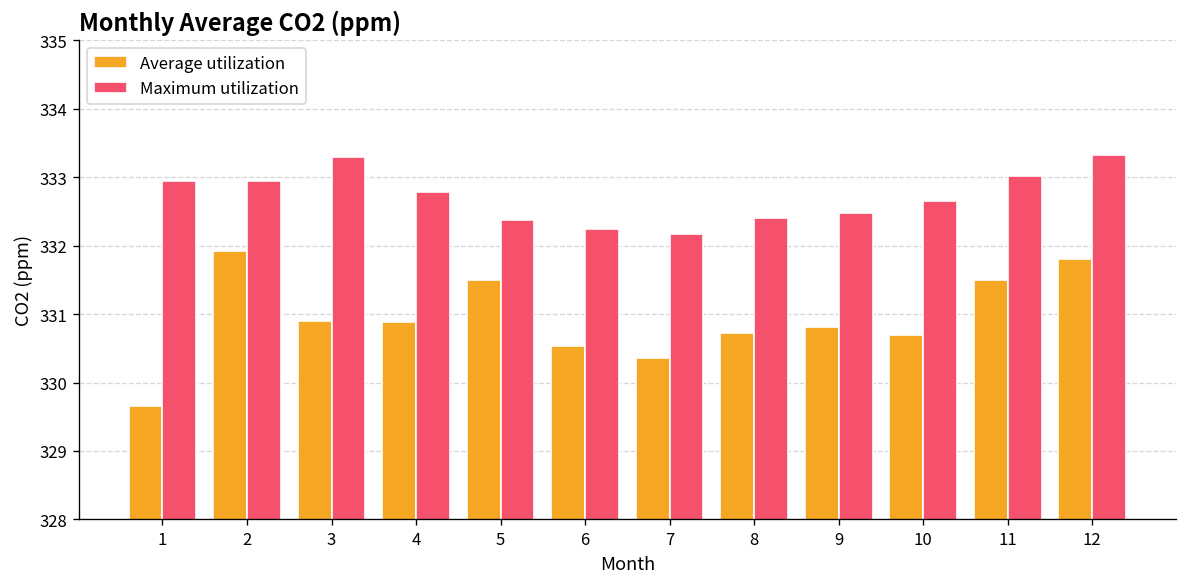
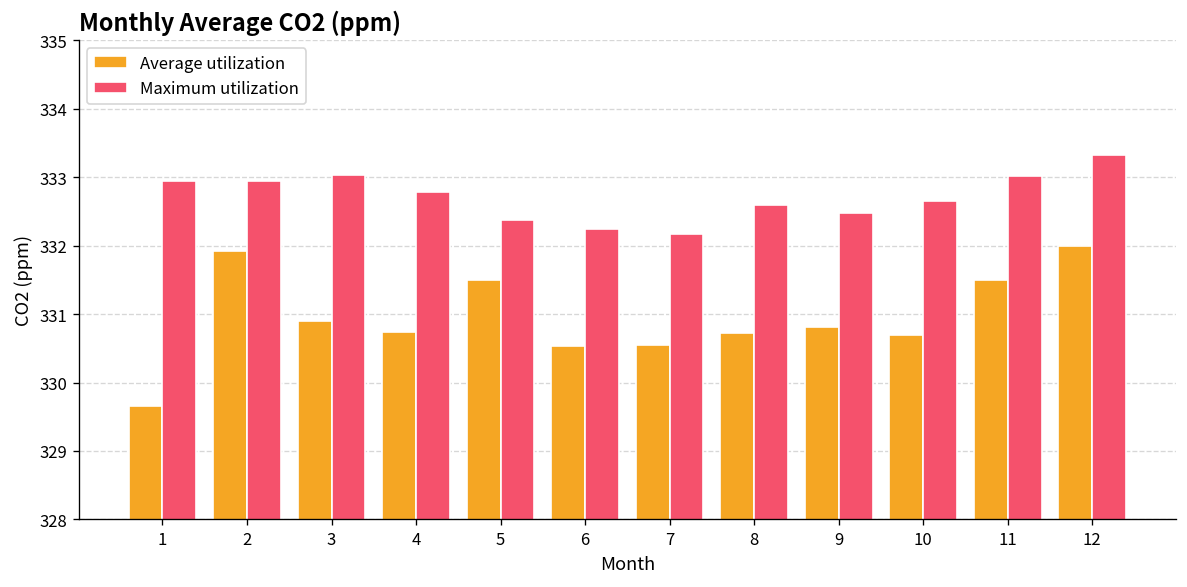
  {
    "Average utilization": {
      "1": 329.7,
      "2": 331.9,
      "3": 330.9,
-     "4": 330.9,
+     "4": 330.7,
      "5": 331.5,
      "6": 330.5,
-     "7": 330.4,
+     "7": 330.5,
      "8": 330.7,
      "9": 330.8,
      "10": 330.7,
      "11": 331.5,
-     "12": 331.8
+     "12": 332.0
    },
    "Maximum utilization": {
      "1": 332.9,
      "2": 332.9,
-     "3": 333.3,
+     "3": 333.0,
      "4": 332.8,
      "5": 332.4,
      "6": 332.2,
      "7": 332.2,
-     "8": 332.4,
+     "8": 332.6,
      "9": 332.5,
      "10": 332.6,
      "11": 333.0,
      "12": 333.3
    }
  }
